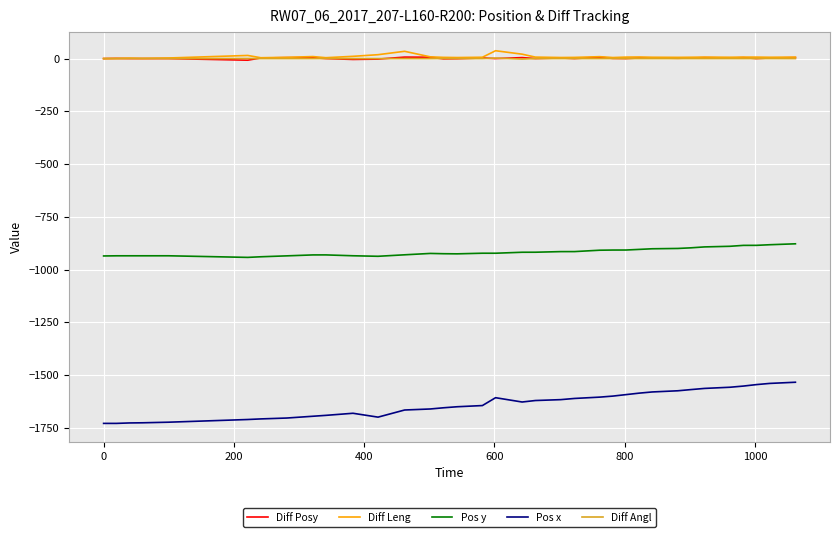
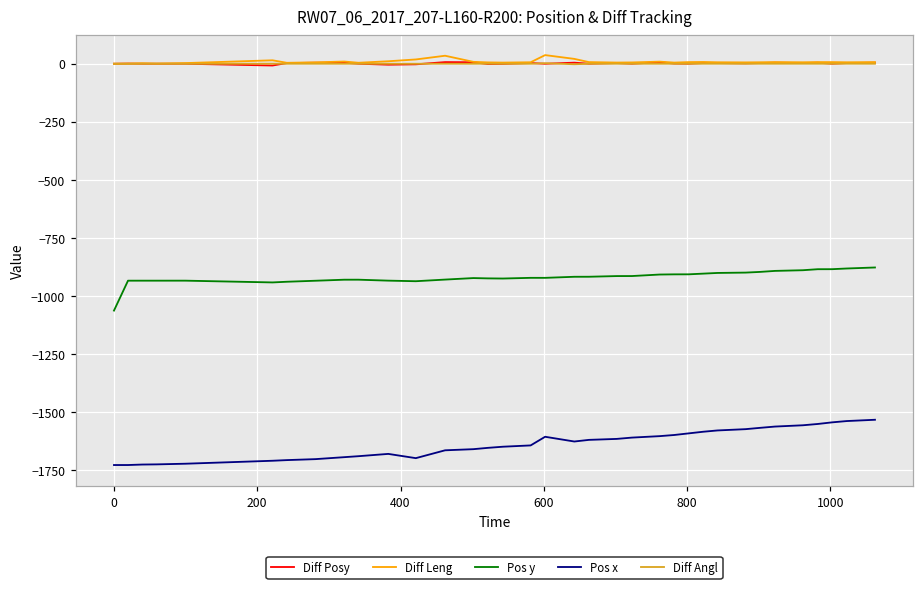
  {
    "Pos y": {
-     "0": -940
+     "0": -1060
    },
    "Pos x": {
      "0": -1730
    }
  }
